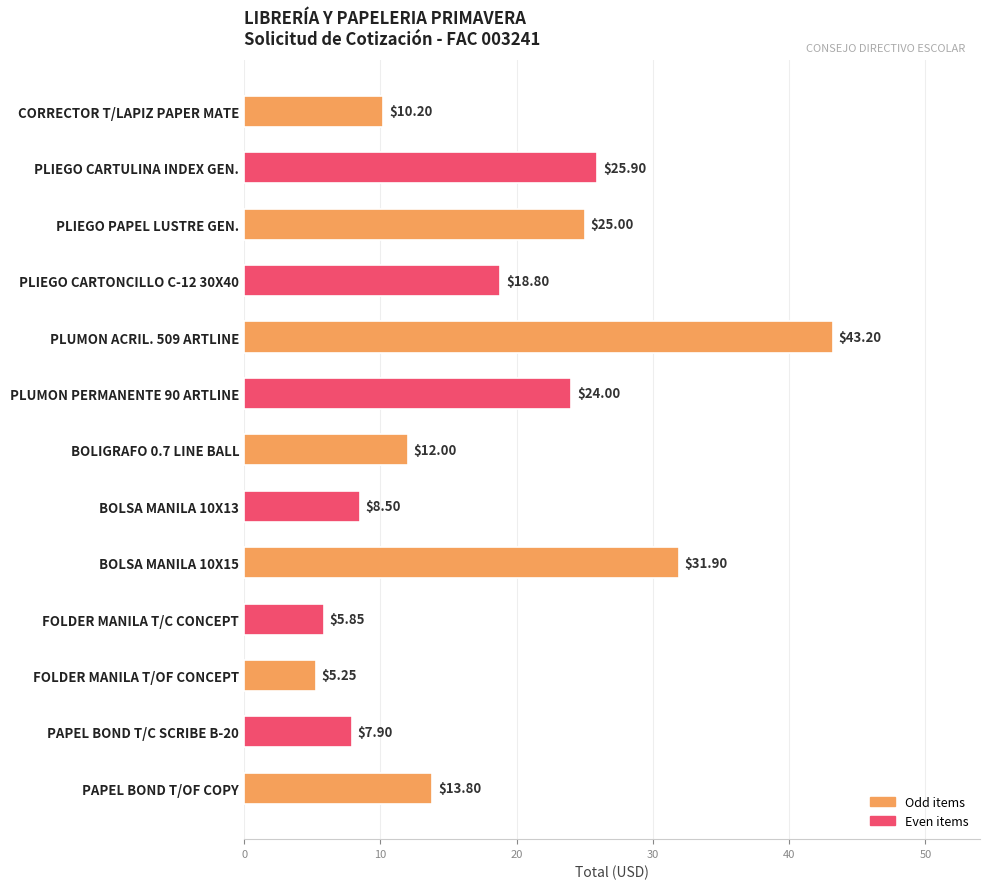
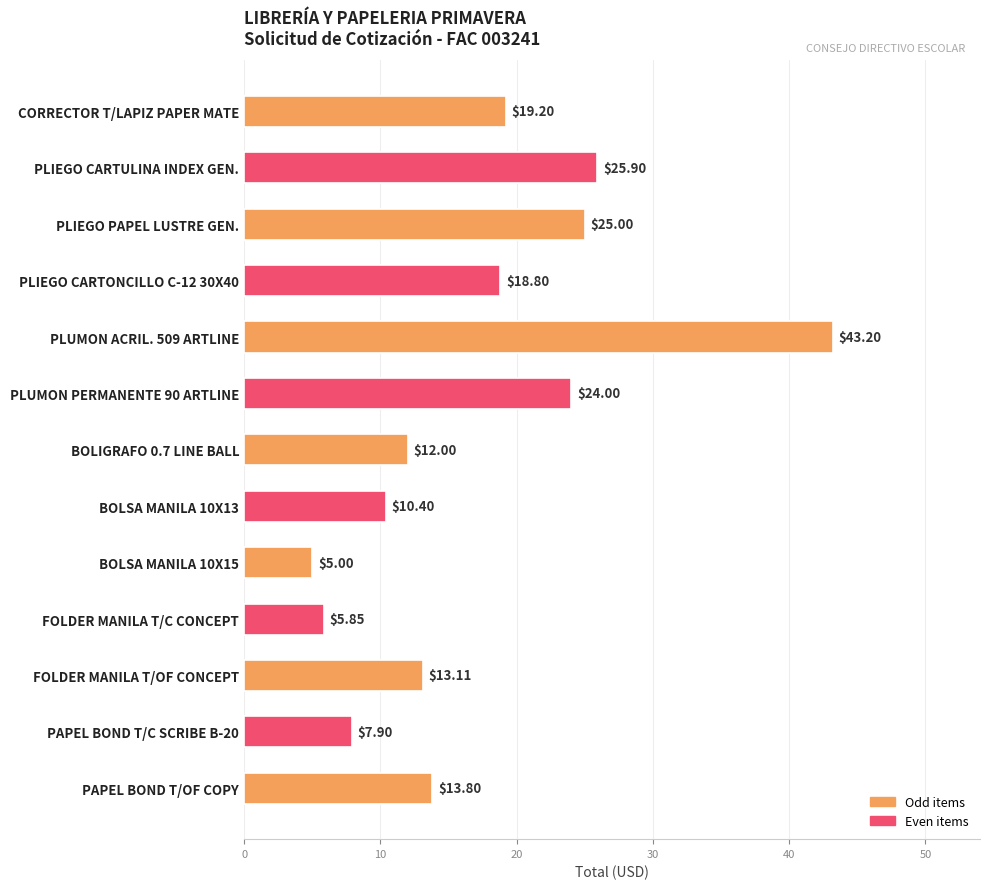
  {
-   "CORRECTOR T/LAPIZ PAPER MATE": "$10.20",
+   "CORRECTOR T/LAPIZ PAPER MATE": "$19.20",
    "PLIEGO CARTULINA INDEX GEN.": "$25.90",
    "PLIEGO PAPEL LUSTRE GEN.": "$25.00",
    "PLIEGO CARTONCILLO C-12 30X40": "$18.80",
    "PLUMON ACRIL. 509 ARTLINE": "$43.20",
    "PLUMON PERMANENTE 90 ARTLINE": "$24.00",
    "BOLIGRAFO 0.7 LINE BALL": "$12.00",
-   "BOLSA MANILA 10X13": "$8.50",
-   "BOLSA MANILA 10X15": "$31.90",
+   "BOLSA MANILA 10X13": "$10.40",
+   "BOLSA MANILA 10X15": "$5.00",
    "FOLDER MANILA T/C CONCEPT": "$5.85",
-   "FOLDER MANILA T/OF CONCEPT": "$5.25",
+   "FOLDER MANILA T/OF CONCEPT": "$13.11",
    "PAPEL BOND T/C SCRIBE B-20": "$7.90",
    "PAPEL BOND T/OF COPY": "$13.80"
  }
